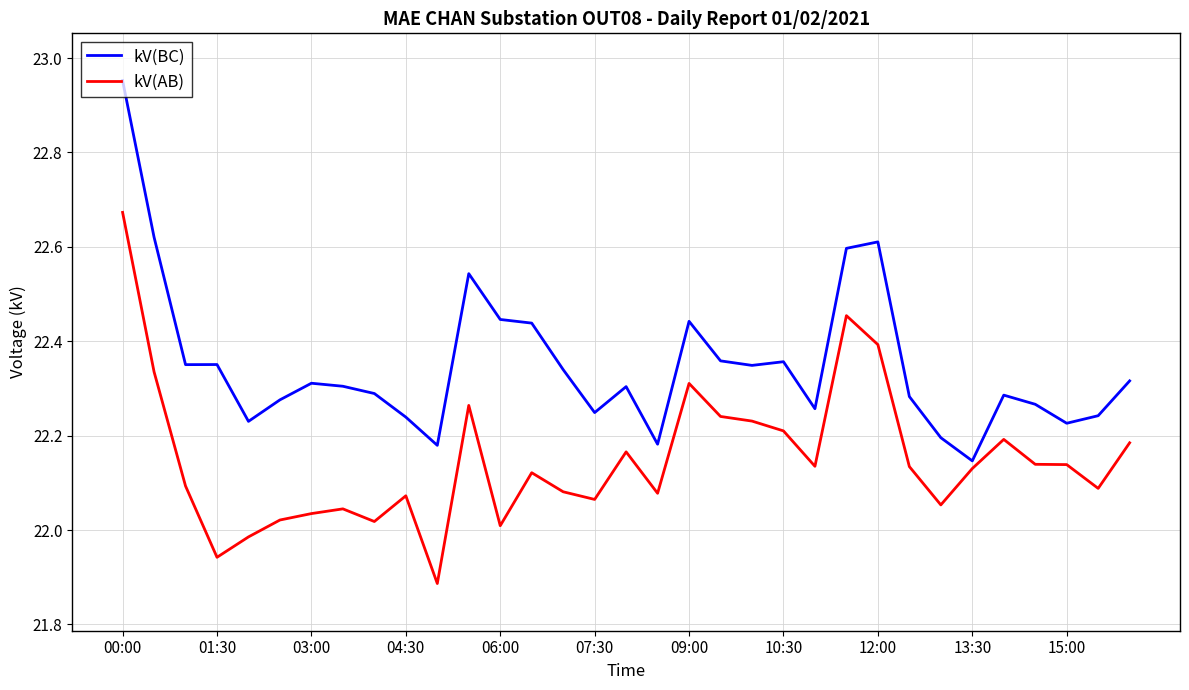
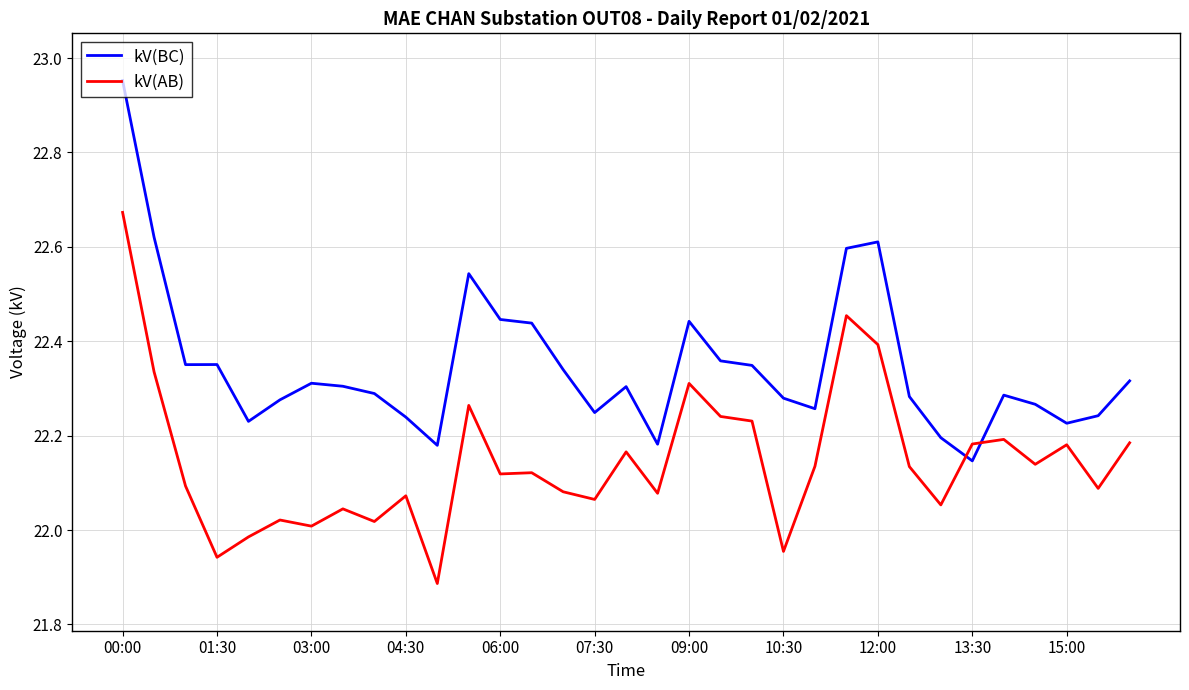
  {
    "kV(BC)": {
      "01:30": 22.35,
      "03:00": 22.31,
      "04:30": 22.24,
      "06:00": 22.45,
      "07:30": 22.25,
      "09:00": 22.44,
-     "10:30": 22.36,
+     "10:30": 22.28,
      "12:00": 22.61,
      "13:30": 22.15,
      "15:00": 22.23
    },
    "kV(AB)": {
      "00:00": 22.67,
      "01:30": 21.94,
-     "03:00": 22.03,
+     "03:00": 22.01,
      "04:30": 22.07,
-     "06:00": 22.01,
+     "06:00": 22.12,
      "07:30": 22.06,
      "09:00": 22.31,
-     "10:30": 22.21,
+     "10:30": 21.95,
      "12:00": 22.39,
-     "13:30": 22.13,
-     "15:00": 22.14
+     "13:30": 22.18,
+     "15:00": 22.18
    }
  }
